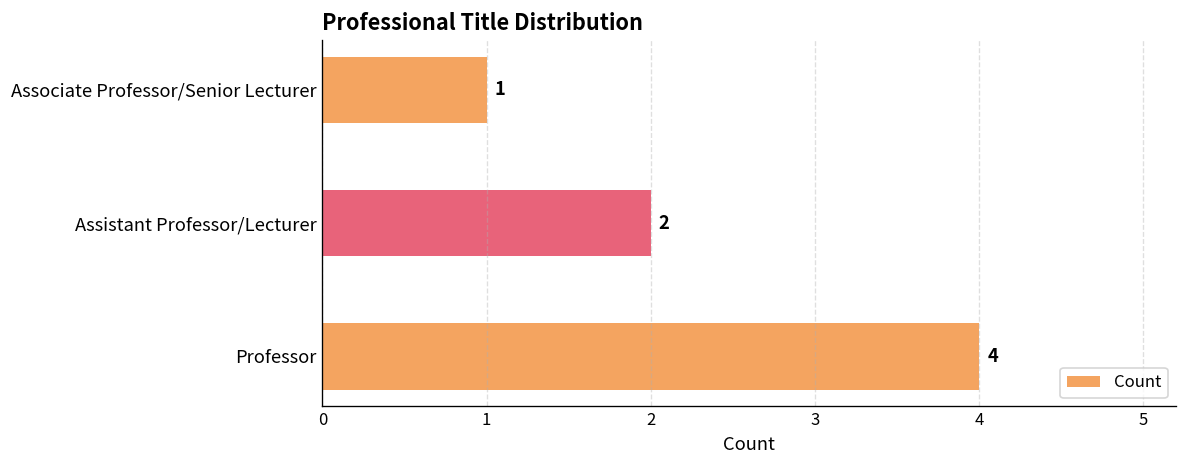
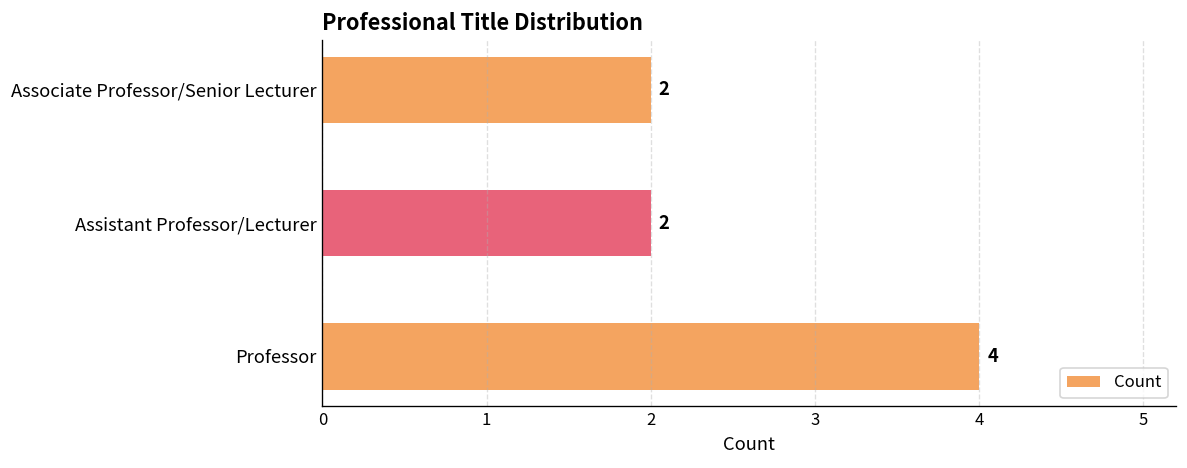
  {
-   "Associate Professor/Senior Lecturer": 1,
+   "Associate Professor/Senior Lecturer": 2,
    "Assistant Professor/Lecturer": 2,
    "Professor": 4
  }
